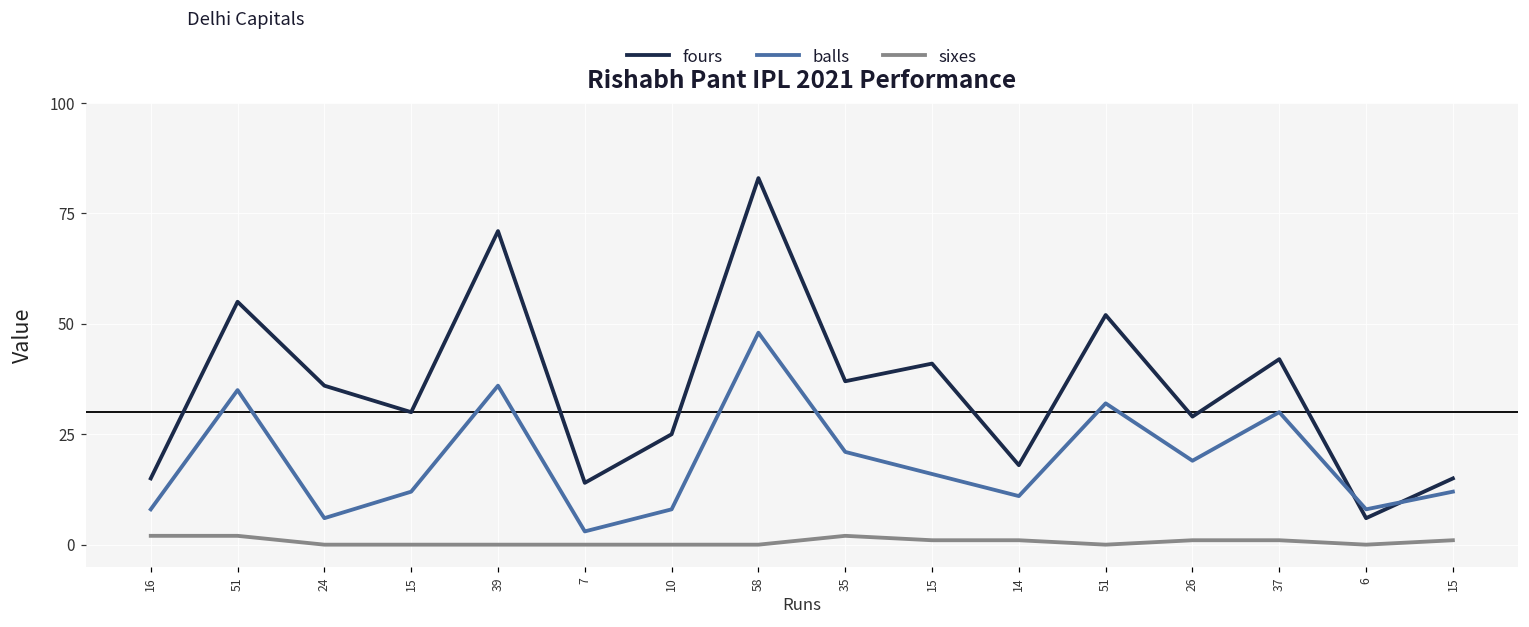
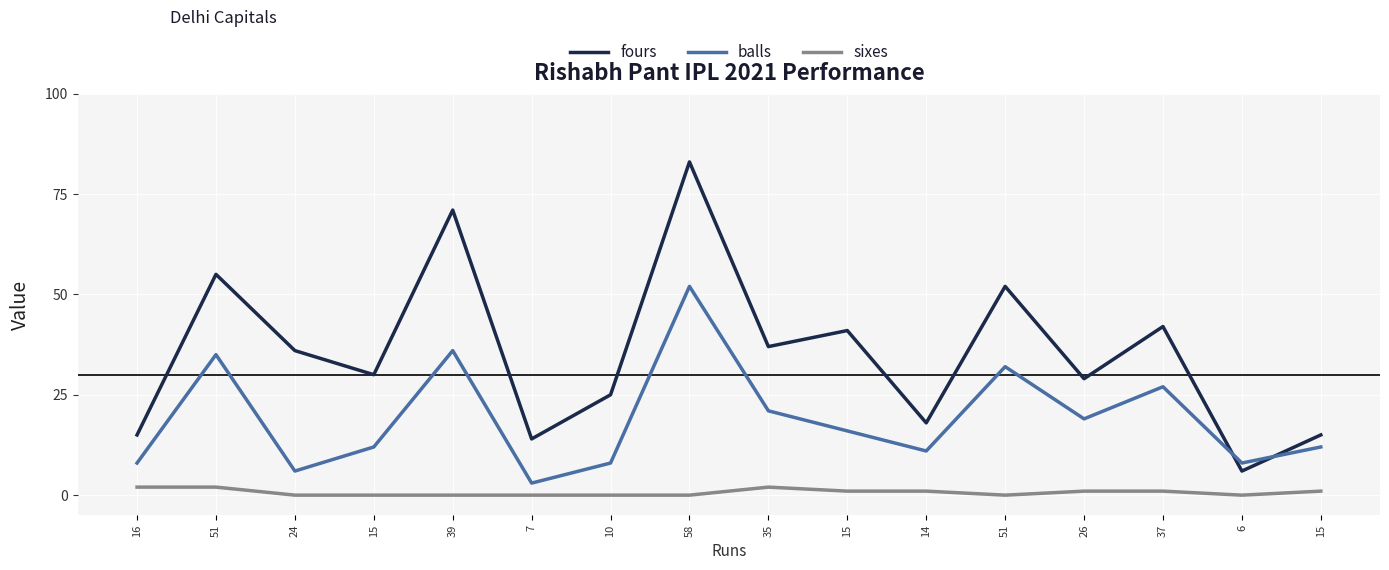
  {
    "fours": {
      "16": 15,
      "24": 36,
      "39": 71,
      "7": 14,
      "10": 25,
      "58": 83,
      "35": 37,
      "14": 18,
      "26": 29,
      "37": 42,
      "6": 6
    },
    "balls": {
      "16": 8,
      "24": 6,
      "39": 36,
      "7": 3,
      "10": 8,
-     "58": 48,
+     "58": 52,
      "35": 21,
      "14": 11,
      "26": 19,
-     "37": 30,
+     "37": 27,
      "6": 8
    },
    "sixes": {
      "16": 2,
      "24": 0,
      "39": 0,
      "7": 0,
      "10": 0,
      "58": 0,
      "35": 2,
      "14": 1,
      "26": 1,
      "37": 1,
      "6": 0
    }
  }
